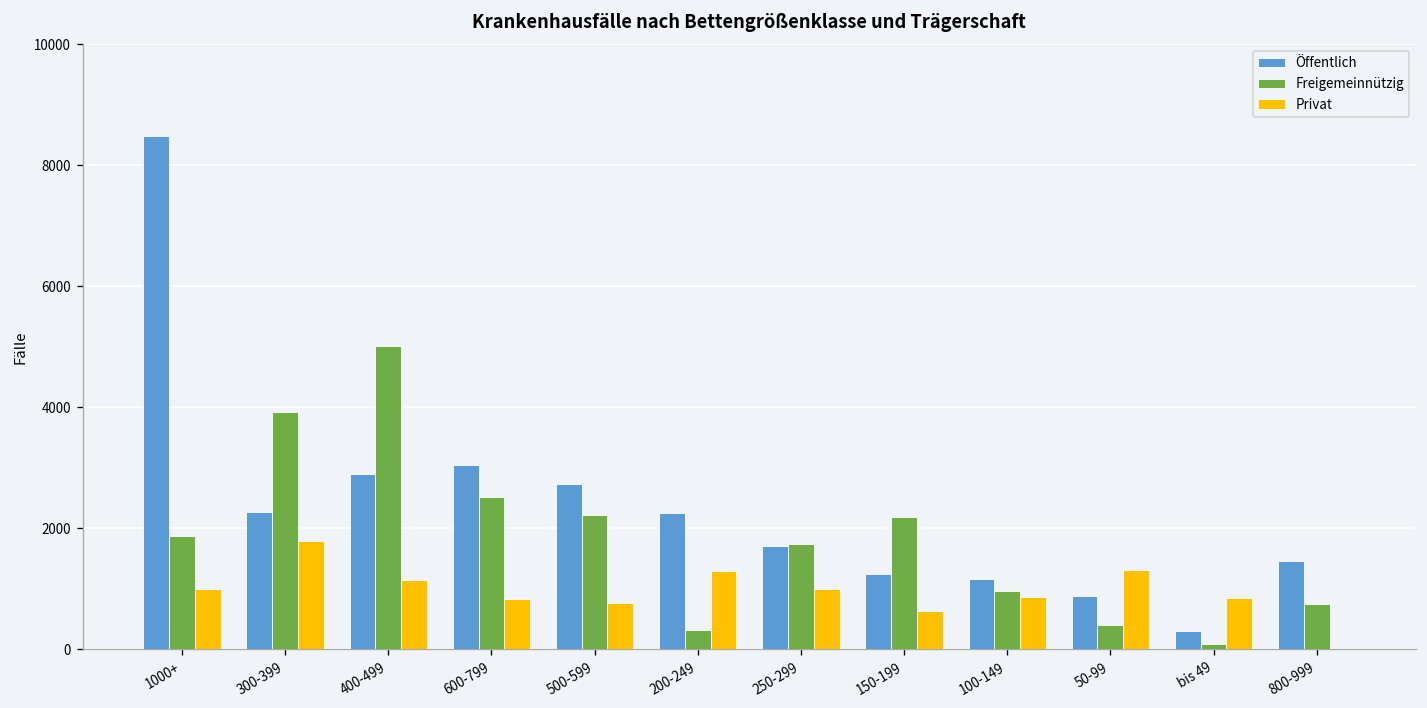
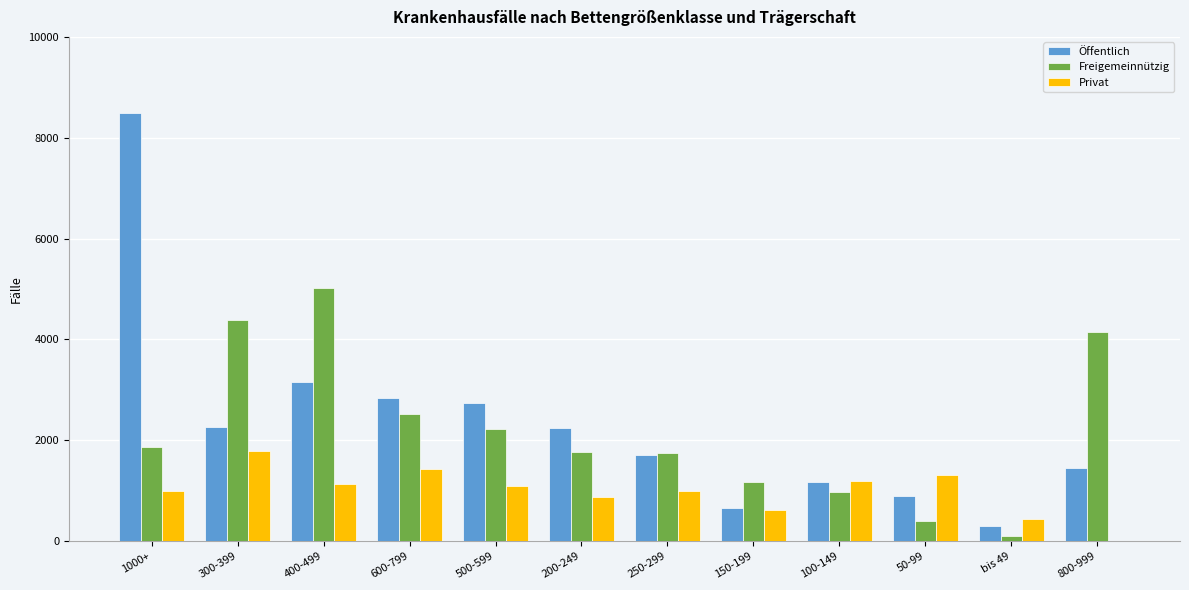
  {
    "Öffentlich": {
      "1000+": 8500,
      "300-399": 2300,
-     "400-499": 2900,
-     "600-799": 3100,
+     "400-499": 3100,
+     "600-799": 2800,
      "500-599": 2700,
      "200-249": 2200,
      "250-299": 1700,
-     "150-199": 1200,
+     "150-199": 700,
      "100-149": 1200,
      "50-99": 900,
      "bis 49": 300,
      "800-999": 1500
    },
    "Freigemeinnützig": {
      "1000+": 1900,
-     "300-399": 3900,
+     "300-399": 4400,
      "400-499": 5000,
      "600-799": 2500,
      "500-599": 2200,
-     "200-249": 300,
+     "200-249": 1800,
      "250-299": 1700,
-     "150-199": 2200,
+     "150-199": 1200,
      "100-149": 1000,
      "50-99": 400,
      "bis 49": 100,
-     "800-999": 700
+     "800-999": 4100
    },
    "Privat": {
      "1000+": 1000,
      "300-399": 1800,
      "400-499": 1100,
-     "600-799": 800,
-     "500-599": 800,
-     "200-249": 1300,
+     "600-799": 1400,
+     "500-599": 1100,
+     "200-249": 900,
      "250-299": 1000,
      "150-199": 600,
-     "100-149": 900,
+     "100-149": 1200,
      "50-99": 1300,
-     "bis 49": 800,
+     "bis 49": 400,
      "800-999": 0
    }
  }
